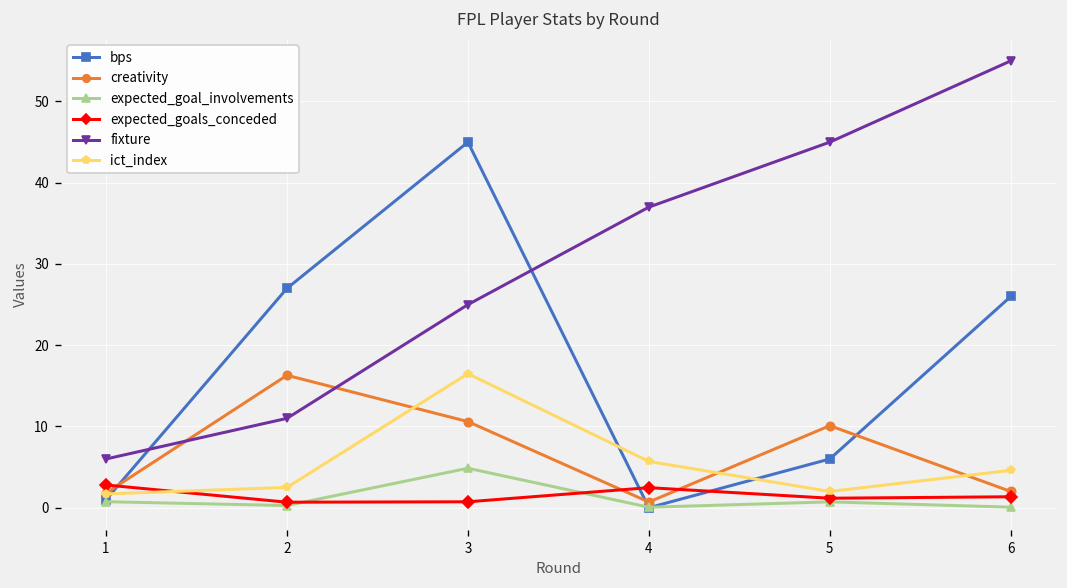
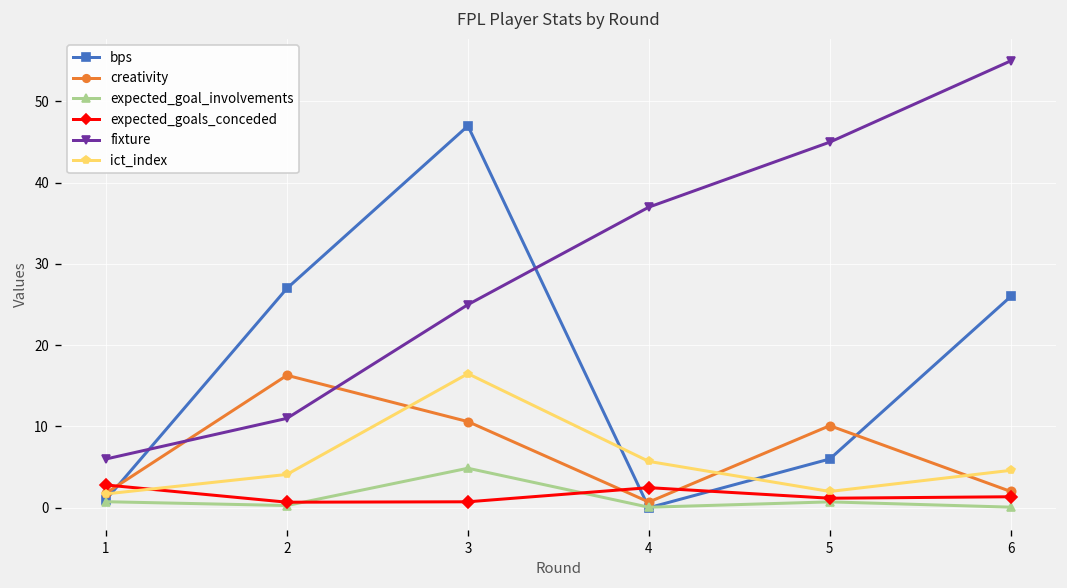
  {
    "bps": {
      "2": 27,
-     "3": 45,
+     "3": 47,
      "5": 6,
      "6": 26
    },
    "creativity": {
      "2": 16,
      "3": 11,
      "4": 1,
      "5": 10,
      "6": 2
    },
    "expected_goal_involvements": {
      "2": 0,
      "3": 5,
      "5": 1,
      "6": 0
    },
    "expected_goals_conceded": {
      "1": 3,
      "2": 1,
      "3": 1,
      "4": 2,
      "5": 1,
      "6": 1
    },
    "fixture": {
      "1": 6,
      "2": 11,
      "3": 25,
      "4": 37,
      "5": 45,
      "6": 55
    },
    "ict_index": {
-     "2": 3,
+     "2": 4,
      "3": 17,
      "4": 6,
      "5": 2,
      "6": 5
    }
  }
